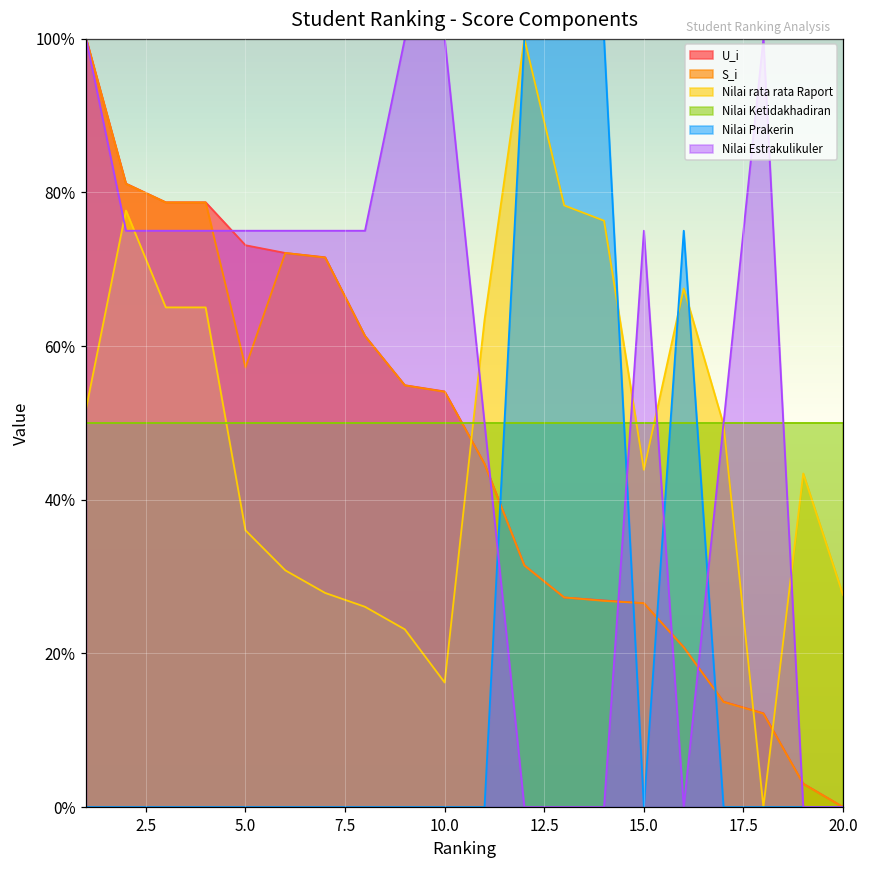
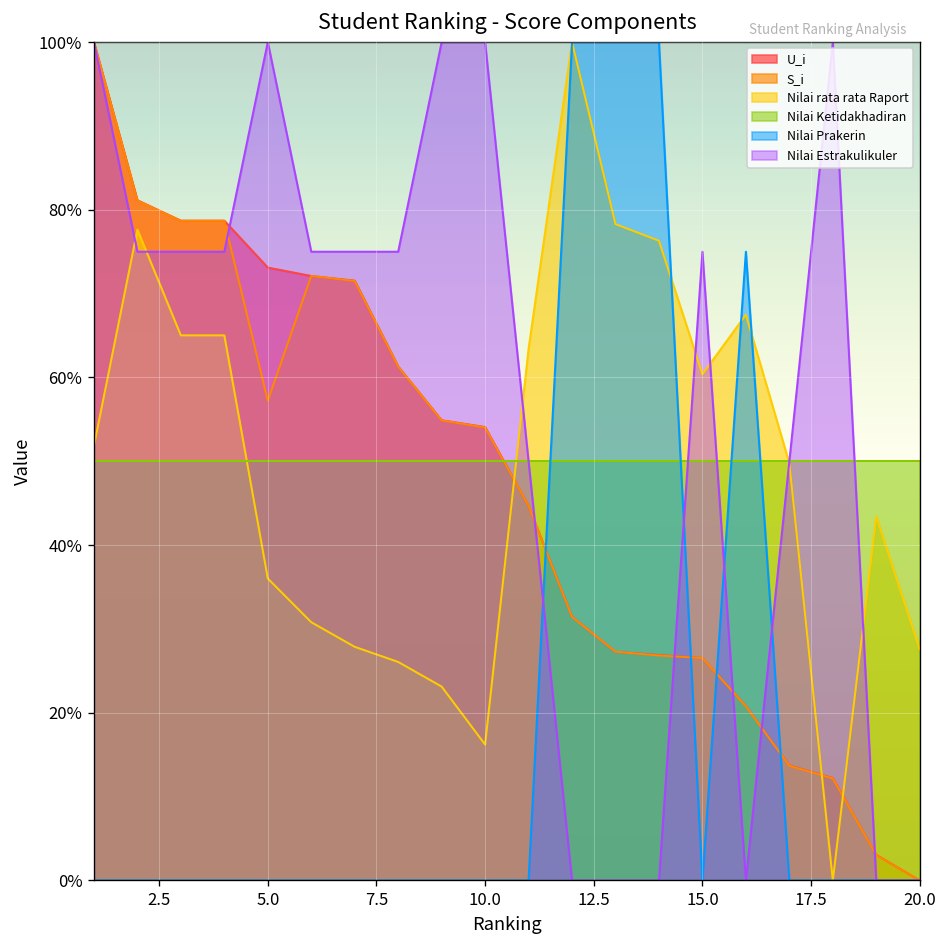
  {
    "U_i": {
      "5.0": "73%"
    },
    "S_i": {
      "5.0": "57%"
    },
    "Nilai rata rata Raport": {
      "5.0": "36%",
      "10.0": "16%",
-     "15.0": "44%",
+     "15.0": "60%",
      "20.0": "28%"
    },
    "Nilai Ketidakhadiran": {
      "5.0": "50%",
      "10.0": "50%",
      "15.0": "50%",
      "20.0": "50%"
    },
    "Nilai Prakerin": {
      "5.0": "0%",
      "10.0": "0%",
      "15.0": "0%"
    },
    "Nilai Estrakulikuler": {
-     "5.0": "75%",
+     "5.0": "100%",
      "10.0": "100%",
      "15.0": "75%"
    }
  }
